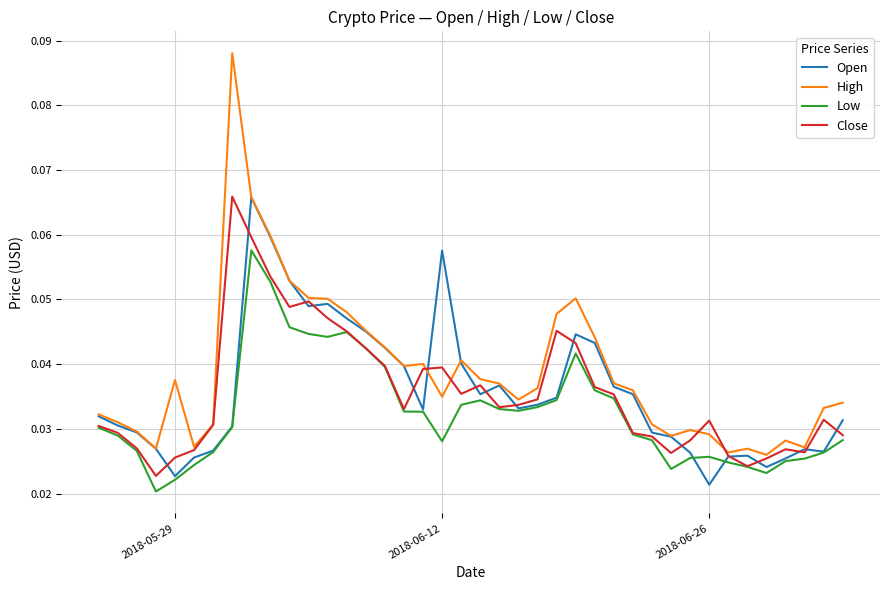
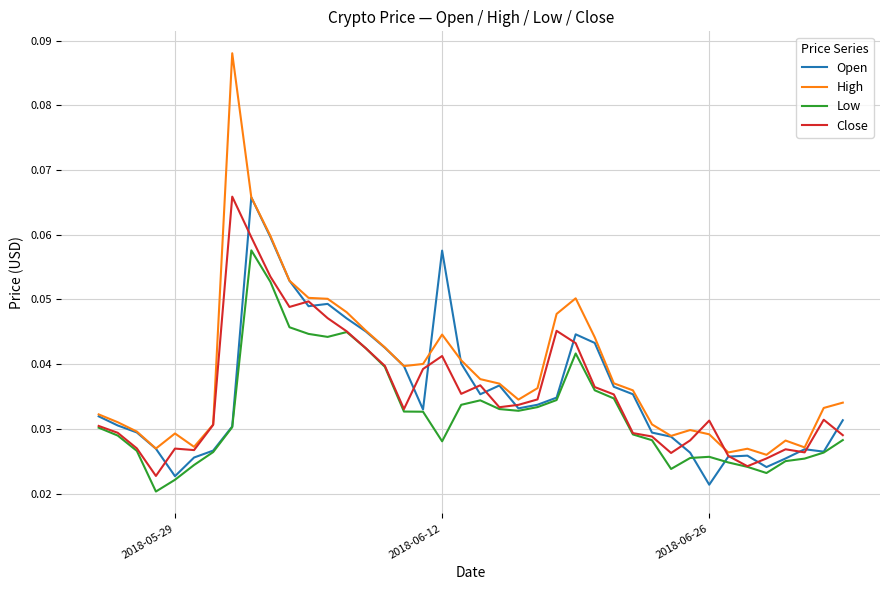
  {
    "Open": {
      "2018-05-29": 0.023,
      "2018-06-12": 0.058,
      "2018-06-26": 0.021
    },
    "High": {
-     "2018-05-29": 0.038,
-     "2018-06-12": 0.035,
+     "2018-05-29": 0.029,
+     "2018-06-12": 0.045,
      "2018-06-26": 0.029
    },
    "Low": {
      "2018-05-29": 0.022,
      "2018-06-12": 0.028,
      "2018-06-26": 0.026
    },
    "Close": {
-     "2018-05-29": 0.026,
-     "2018-06-12": 0.039,
+     "2018-05-29": 0.027,
+     "2018-06-12": 0.041,
      "2018-06-26": 0.031
    }
  }
